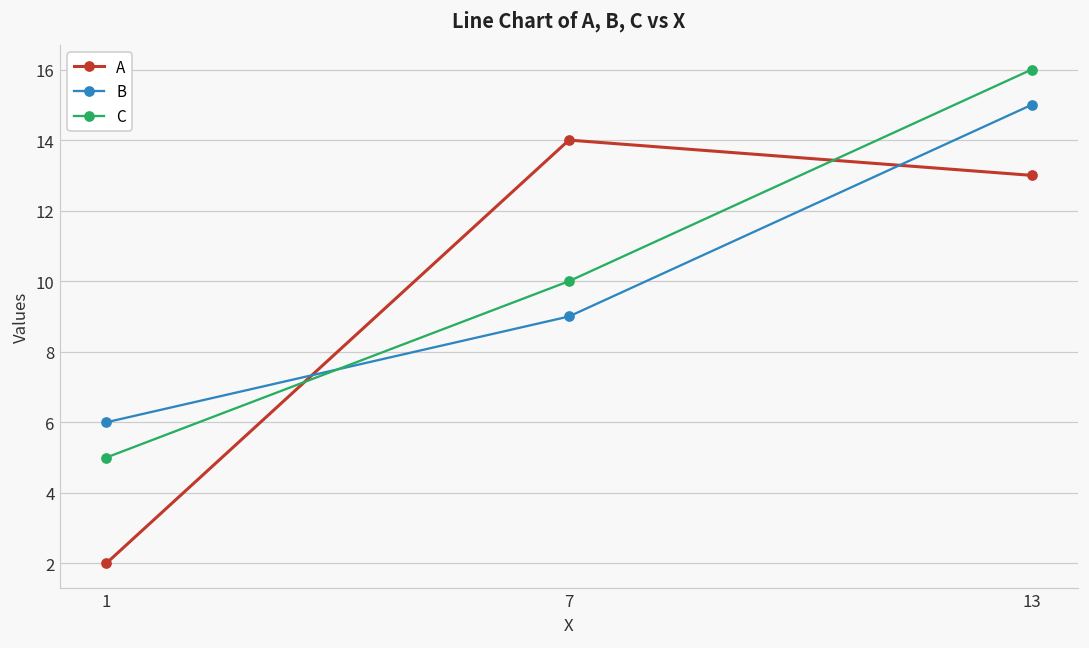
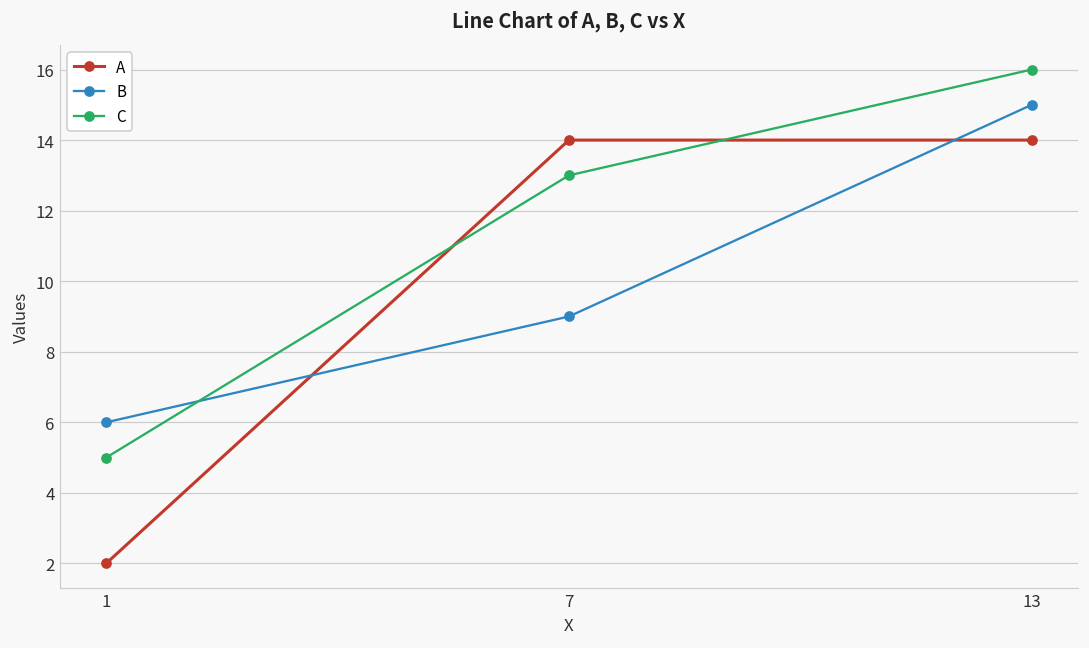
  {
    "A": {
      "1": 2,
      "7": 14,
-     "13": 13
+     "13": 14
    },
    "B": {
      "1": 6,
      "7": 9,
      "13": 15
    },
    "C": {
      "1": 5,
-     "7": 10,
+     "7": 13,
      "13": 16
    }
  }
